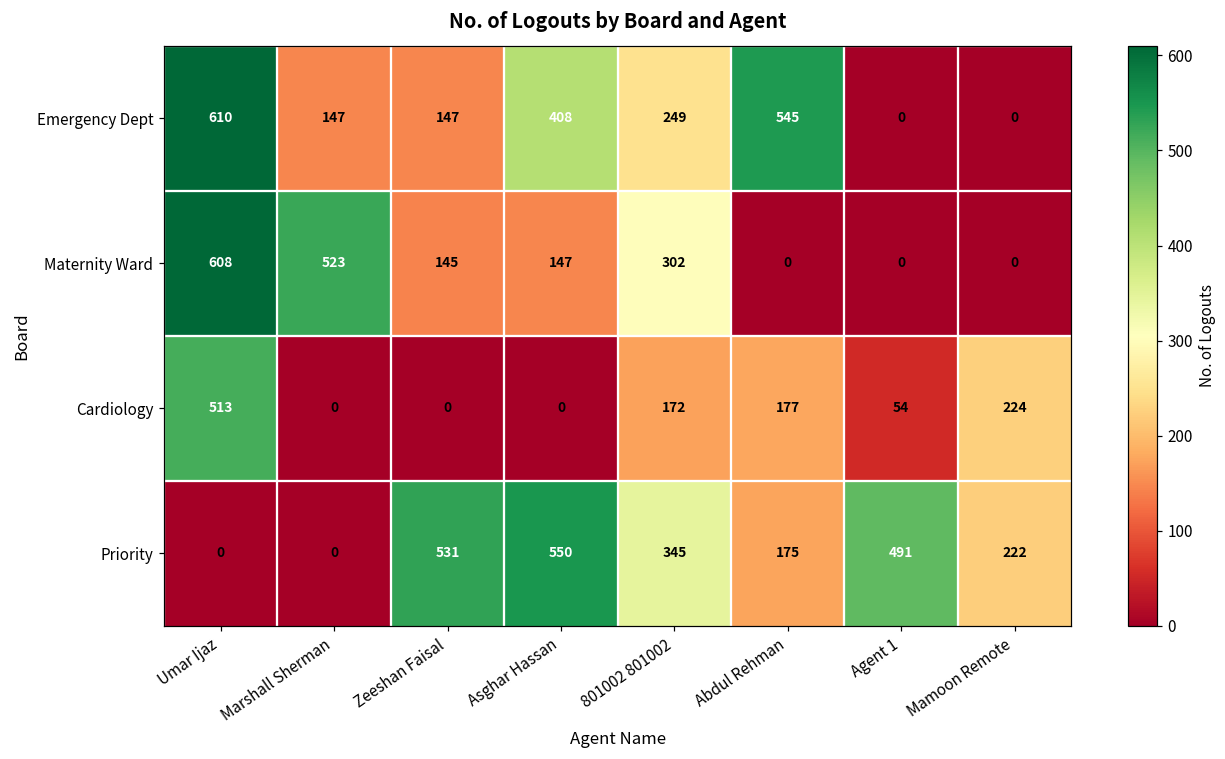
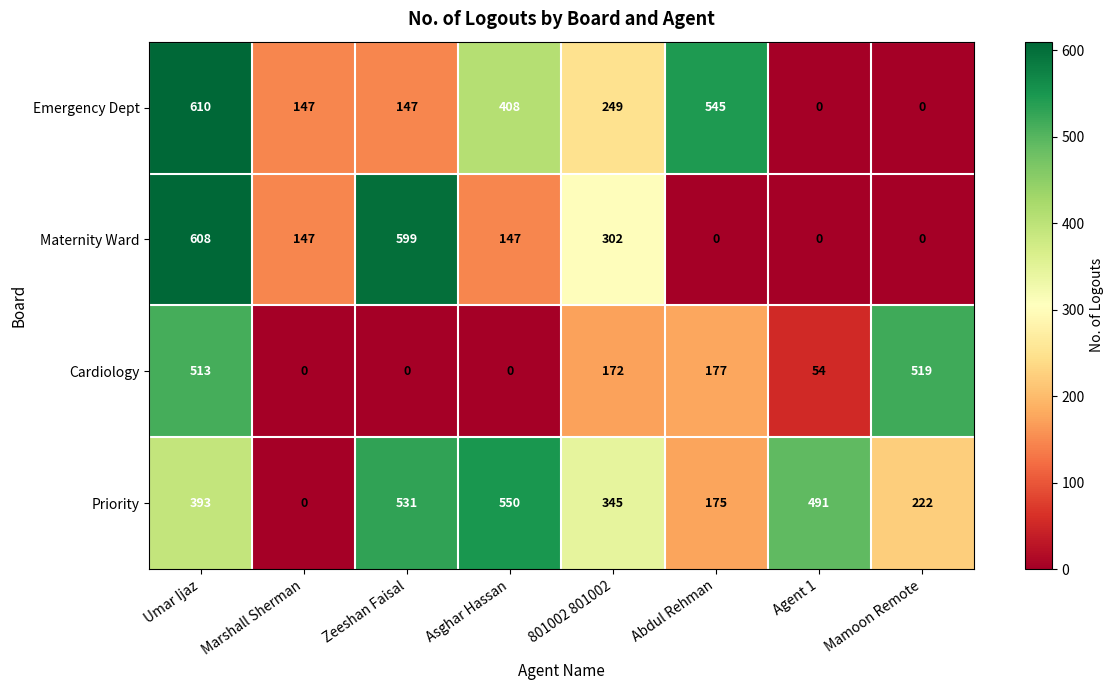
  {
    "Emergency Dept": {
      "Umar Ijaz": 610,
      "Marshall Sherman": 147,
      "Zeeshan Faisal": 147,
      "Asghar Hassan": 408,
      "801002 801002": 249,
      "Abdul Rehman": 545,
      "Agent 1": 0,
      "Mamoon Remote": 0
    },
    "Maternity Ward": {
      "Umar Ijaz": 608,
-     "Marshall Sherman": 523,
-     "Zeeshan Faisal": 145,
+     "Marshall Sherman": 147,
+     "Zeeshan Faisal": 599,
      "Asghar Hassan": 147,
      "801002 801002": 302,
      "Abdul Rehman": 0,
      "Agent 1": 0,
      "Mamoon Remote": 0
    },
    "Cardiology": {
      "Umar Ijaz": 513,
      "Marshall Sherman": 0,
      "Zeeshan Faisal": 0,
      "Asghar Hassan": 0,
      "801002 801002": 172,
      "Abdul Rehman": 177,
      "Agent 1": 54,
-     "Mamoon Remote": 224
+     "Mamoon Remote": 519
    },
    "Priority": {
-     "Umar Ijaz": 0,
+     "Umar Ijaz": 393,
      "Marshall Sherman": 0,
      "Zeeshan Faisal": 531,
      "Asghar Hassan": 550,
      "801002 801002": 345,
      "Abdul Rehman": 175,
      "Agent 1": 491,
      "Mamoon Remote": 222
    }
  }
